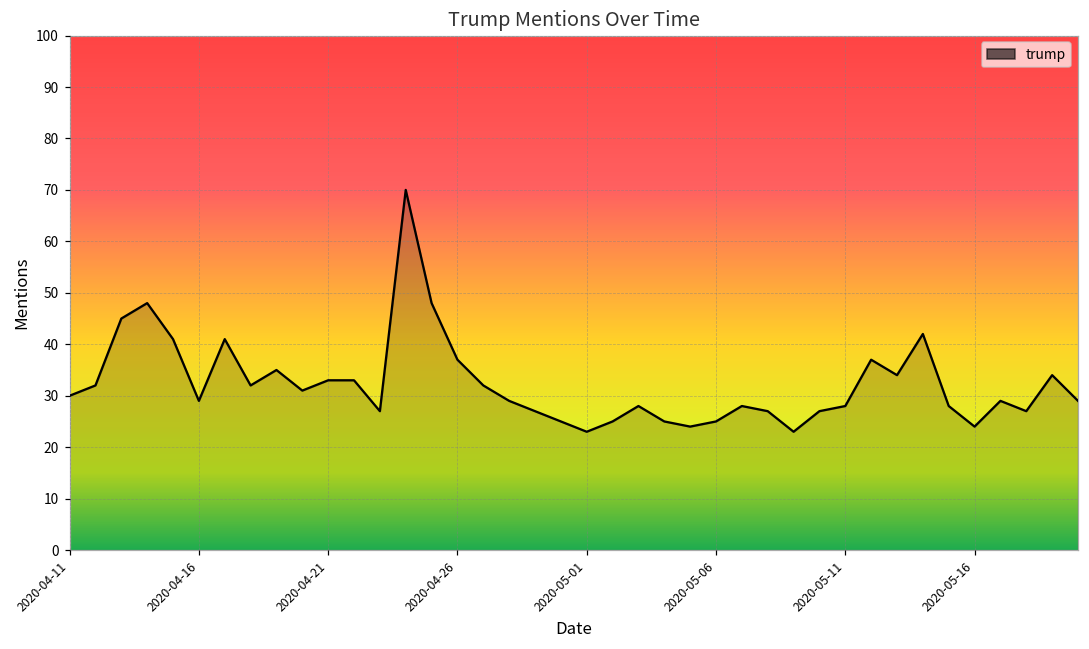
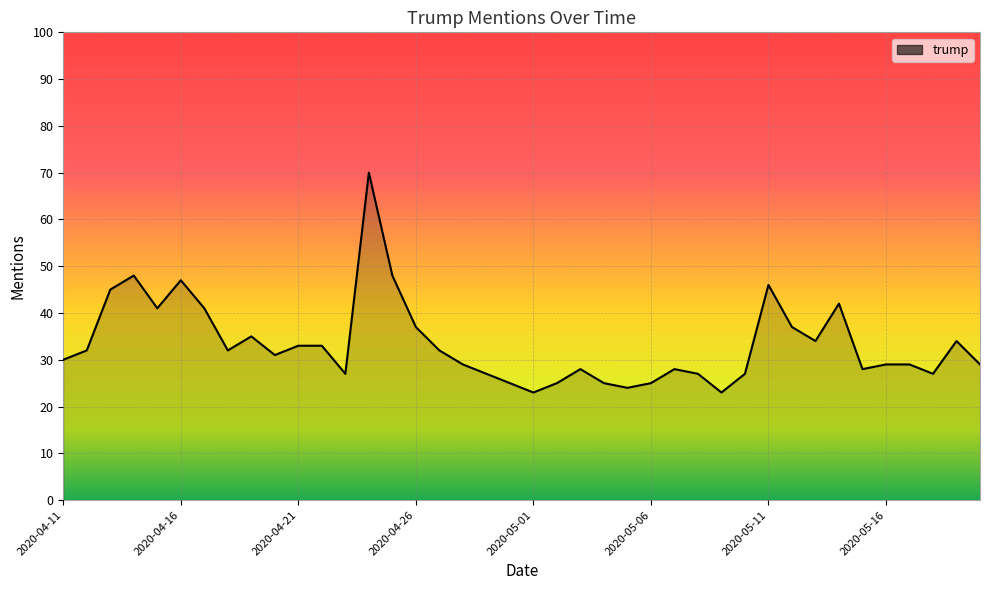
  {
    "2020-04-11": 30,
-   "2020-04-16": 29,
+   "2020-04-16": 47,
    "2020-04-21": 33,
    "2020-04-26": 37,
    "2020-05-01": 23,
    "2020-05-06": 25,
-   "2020-05-11": 28,
-   "2020-05-16": 24
+   "2020-05-11": 46,
+   "2020-05-16": 29
  }
